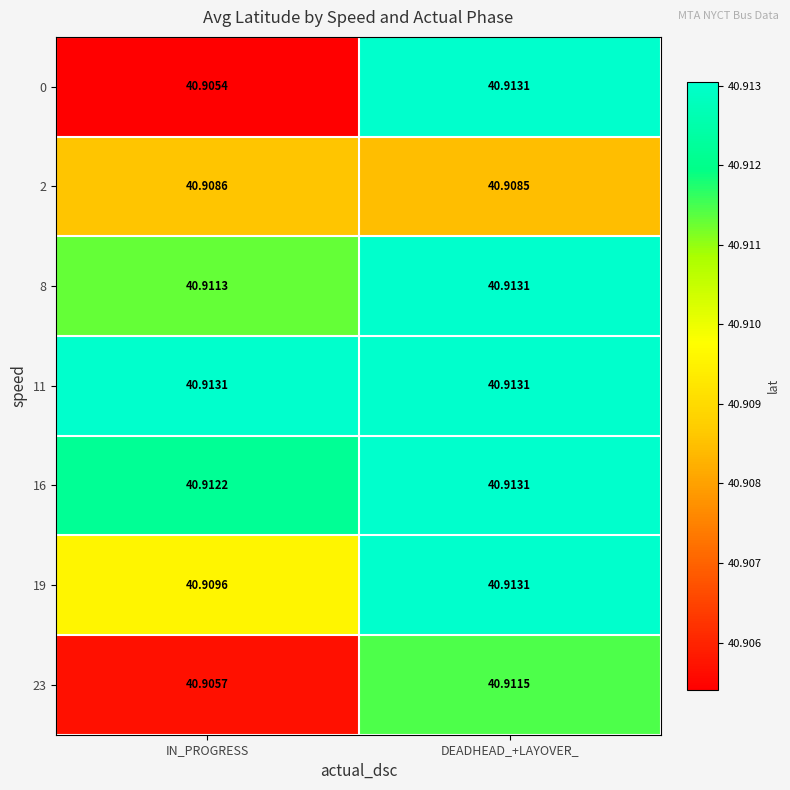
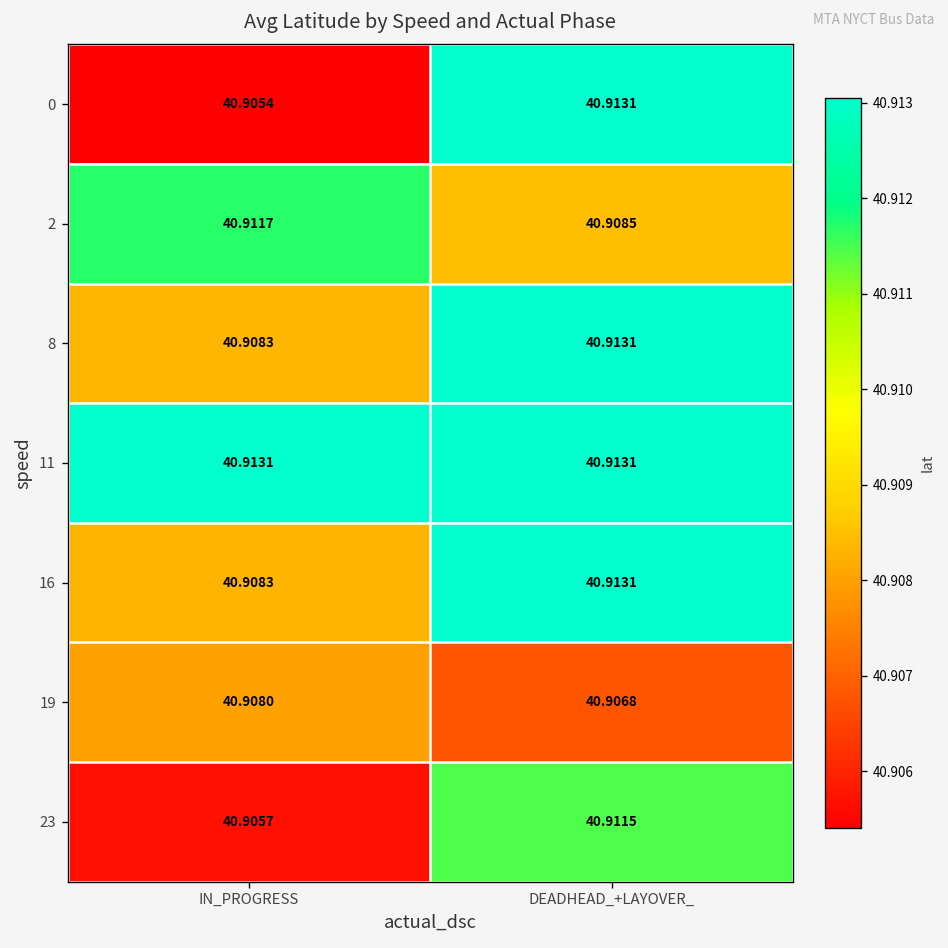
  {
    "0": {
      "IN_PROGRESS": 40.9054,
      "DEADHEAD_+LAYOVER_": 40.9131
    },
    "2": {
-     "IN_PROGRESS": 40.9086,
+     "IN_PROGRESS": 40.9117,
      "DEADHEAD_+LAYOVER_": 40.9085
    },
    "8": {
-     "IN_PROGRESS": 40.9113,
+     "IN_PROGRESS": 40.9083,
      "DEADHEAD_+LAYOVER_": 40.9131
    },
    "11": {
      "IN_PROGRESS": 40.9131,
      "DEADHEAD_+LAYOVER_": 40.9131
    },
    "16": {
-     "IN_PROGRESS": 40.9122,
+     "IN_PROGRESS": 40.9083,
      "DEADHEAD_+LAYOVER_": 40.9131
    },
    "19": {
-     "IN_PROGRESS": 40.9096,
-     "DEADHEAD_+LAYOVER_": 40.9131
+     "IN_PROGRESS": 40.9080,
+     "DEADHEAD_+LAYOVER_": 40.9068
    },
    "23": {
      "IN_PROGRESS": 40.9057,
      "DEADHEAD_+LAYOVER_": 40.9115
    }
  }
